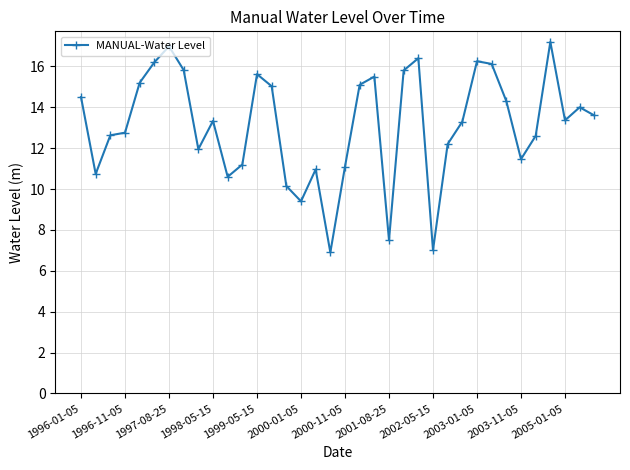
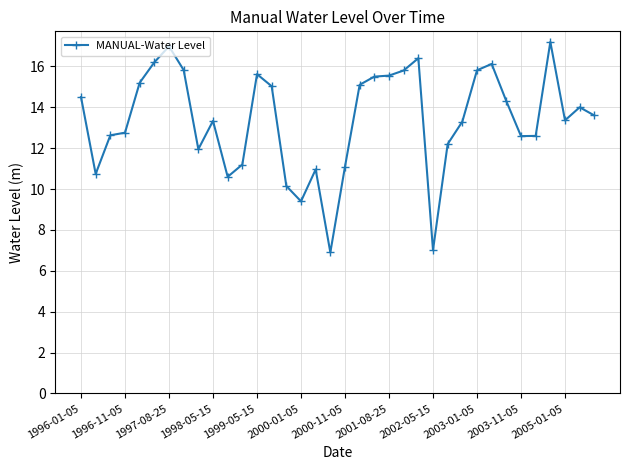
  {
    "1996-01-05": 14.5,
    "1996-11-05": 12.8,
    "1998-05-15": 13.3,
    "1999-05-15": 15.6,
    "2000-01-05": 9.4,
    "2000-11-05": 11.1,
-   "2001-08-25": 7.5,
+   "2001-08-25": 15.6,
    "2002-05-15": 7.0,
-   "2003-01-05": 16.3,
-   "2003-11-05": 11.5,
+   "2003-01-05": 15.8,
+   "2003-11-05": 12.6,
    "2005-01-05": 13.4
  }
